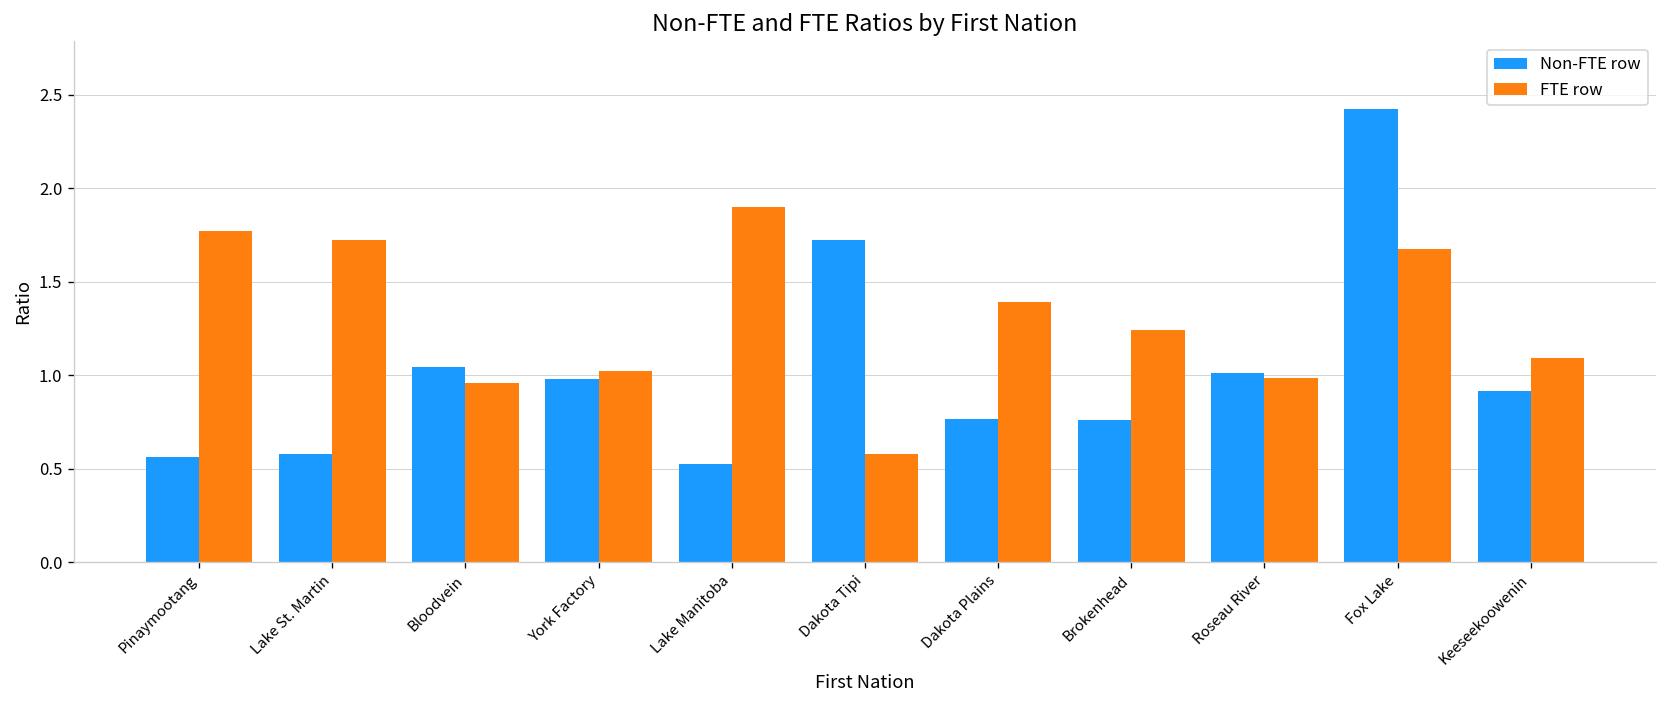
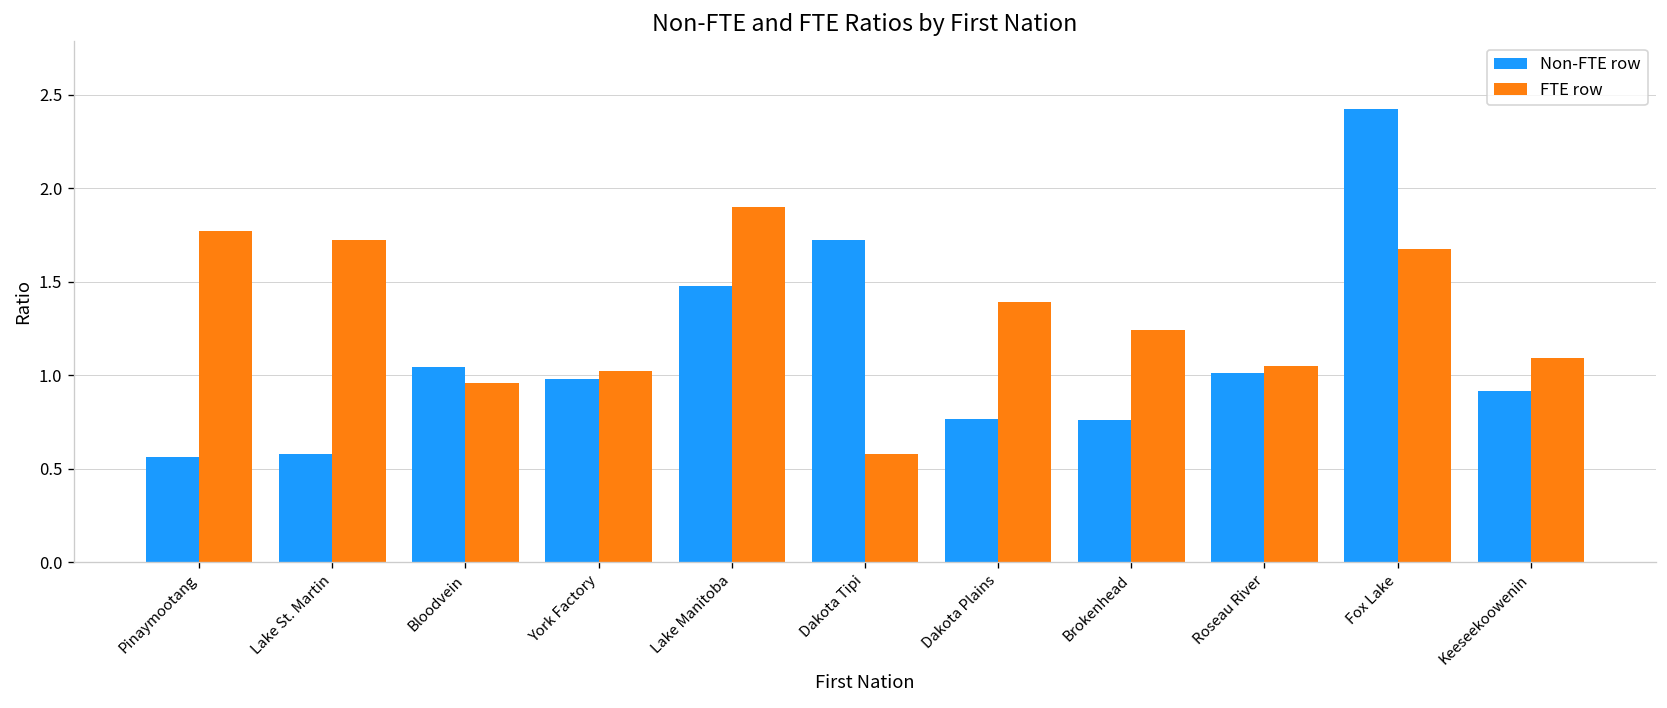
  {
    "Non-FTE row": {
      "Pinaymootang": 0.56,
      "Lake St. Martin": 0.58,
      "Bloodvein": 1.04,
      "York Factory": 0.98,
-     "Lake Manitoba": 0.53,
+     "Lake Manitoba": 1.48,
      "Dakota Tipi": 1.72,
      "Dakota Plains": 0.76,
      "Brokenhead": 0.76,
      "Roseau River": 1.01,
      "Fox Lake": 2.42,
      "Keeseekoowenin": 0.92
    },
    "FTE row": {
      "Pinaymootang": 1.77,
      "Lake St. Martin": 1.72,
      "Bloodvein": 0.96,
      "York Factory": 1.02,
      "Lake Manitoba": 1.90,
      "Dakota Tipi": 0.58,
      "Dakota Plains": 1.39,
      "Brokenhead": 1.24,
-     "Roseau River": 0.99,
+     "Roseau River": 1.05,
      "Fox Lake": 1.68,
      "Keeseekoowenin": 1.09
    }
  }
